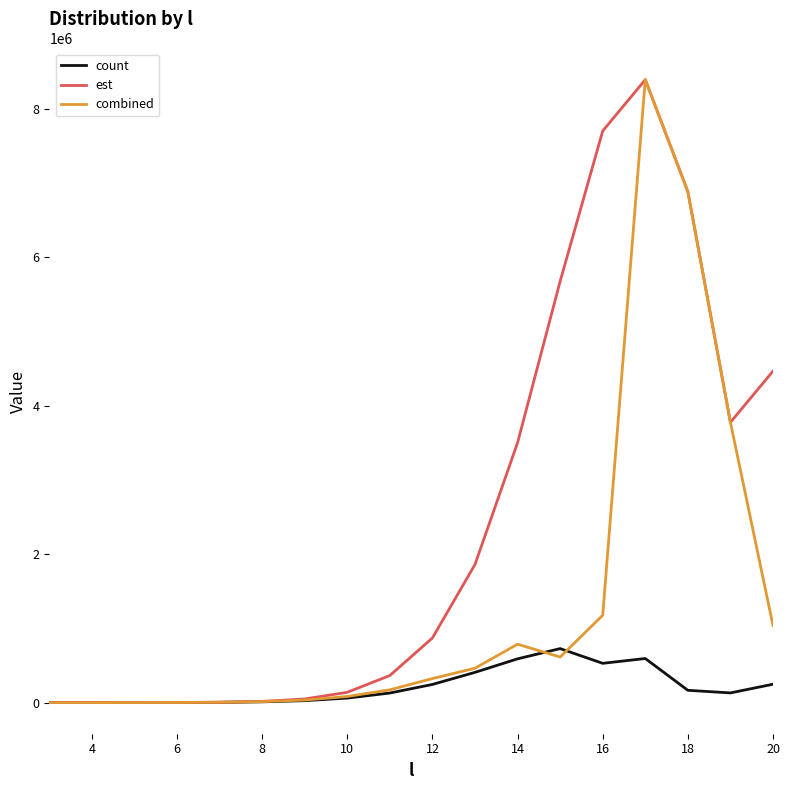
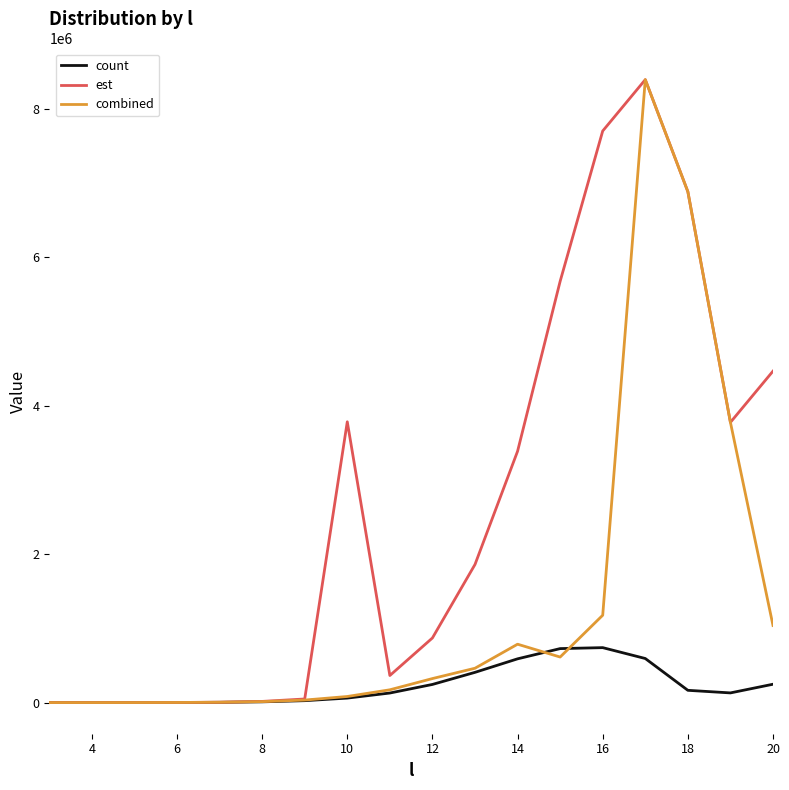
  {
    "count": {
      "12": 200000,
      "14": 600000,
-     "16": 500000,
+     "16": 700000,
      "18": 200000,
      "20": 200000
    },
    "est": {
-     "10": 100000,
+     "10": 3800000,
      "12": 900000,
-     "14": 3500000,
+     "14": 3400000,
      "16": 7700000,
      "20": 4500000
    },
    "combined": {
      "12": 300000,
      "14": 800000,
      "16": 1200000,
      "20": 1000000
    }
  }
